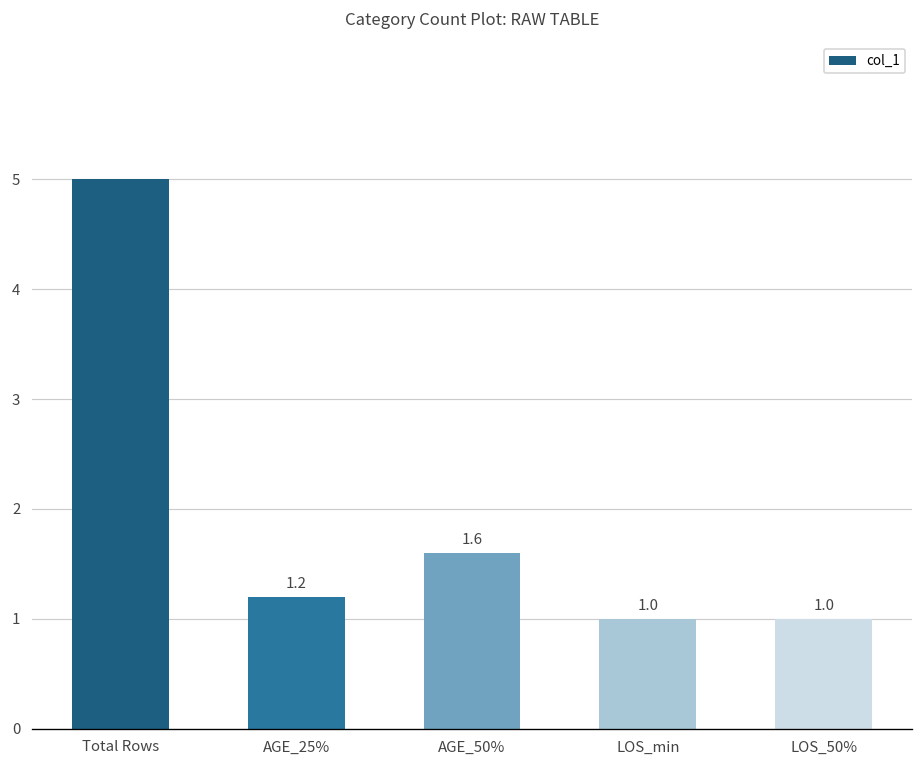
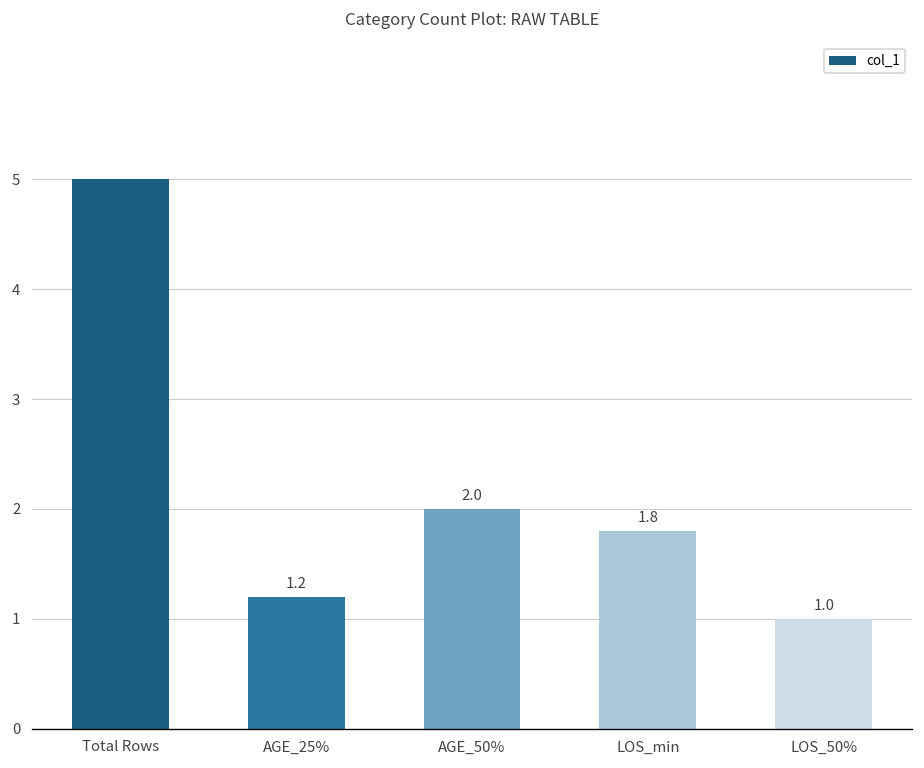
  {
    "AGE_25%": 1.2,
-   "AGE_50%": 1.6,
-   "LOS_min": 1.0,
+   "AGE_50%": 2.0,
+   "LOS_min": 1.8,
    "LOS_50%": 1.0
  }
